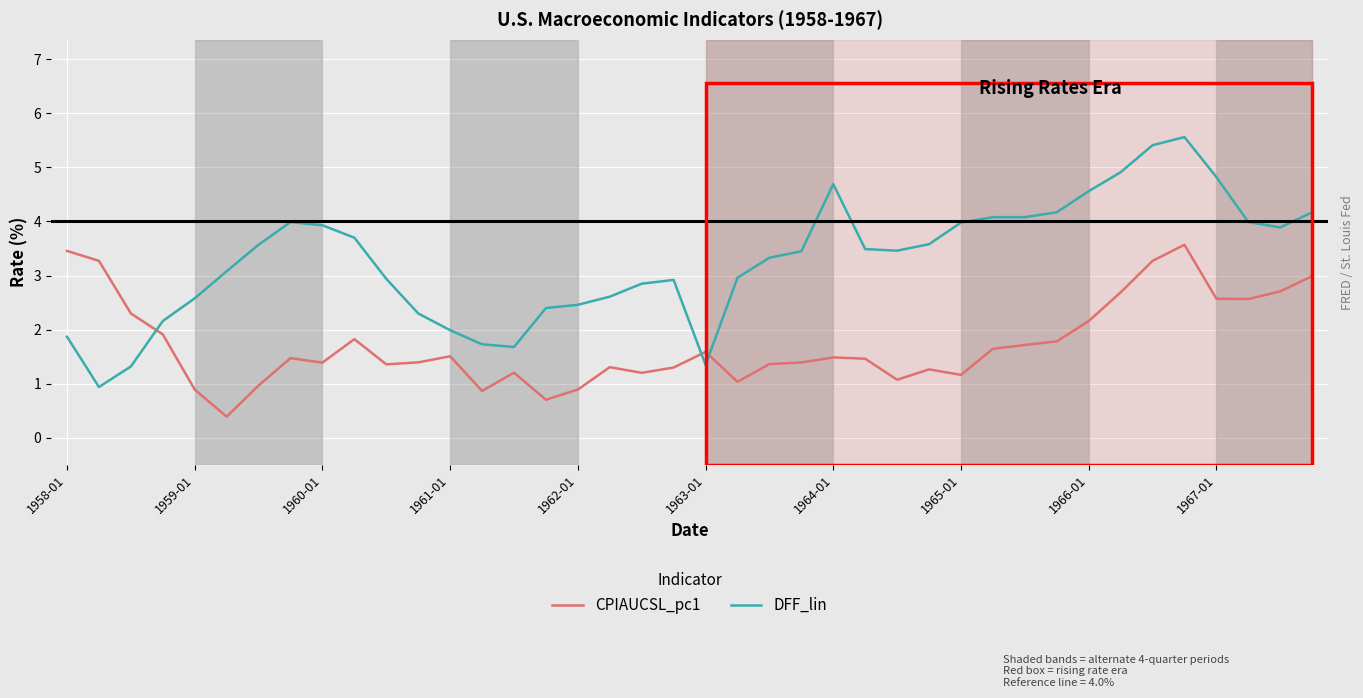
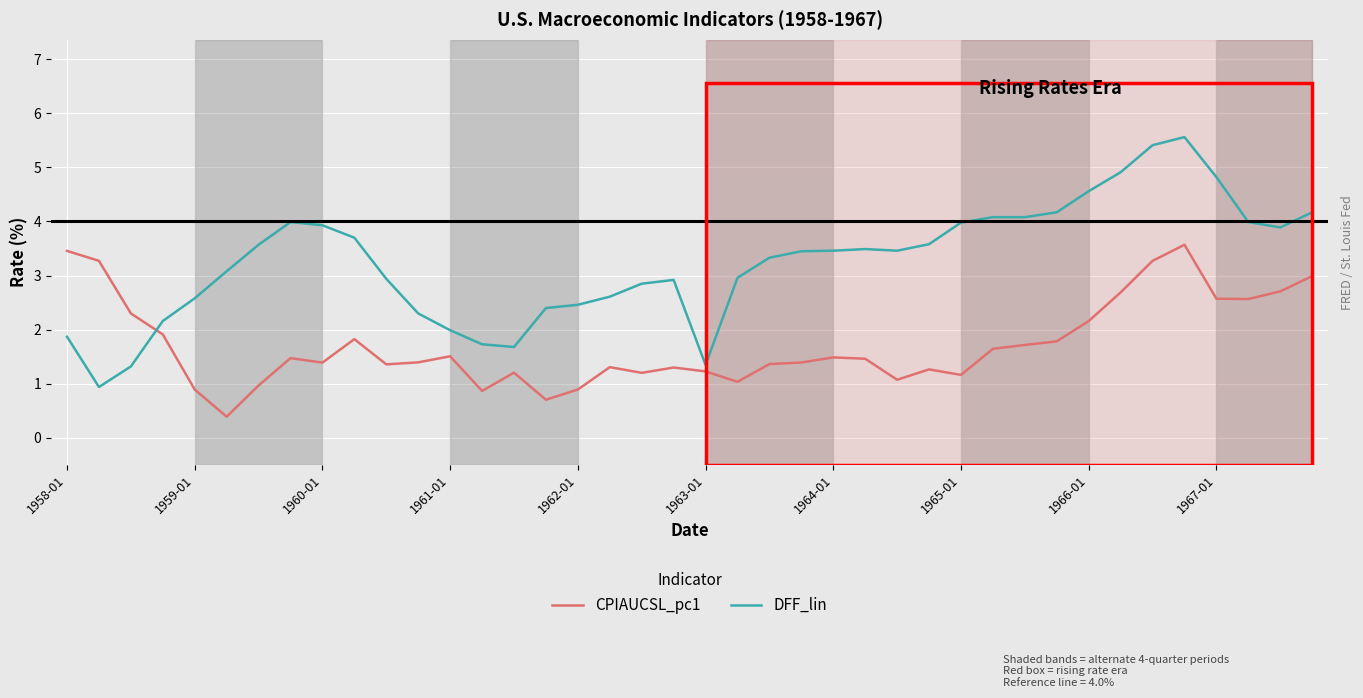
  {
    "CPIAUCSL_pc1": {
      "1958-01": 3.5,
      "1959-01": 0.9,
      "1960-01": 1.4,
      "1961-01": 1.5,
      "1962-01": 0.9,
-     "1963-01": 1.6,
+     "1963-01": 1.2,
      "1964-01": 1.5,
      "1965-01": 1.2,
      "1966-01": 2.2,
      "1967-01": 2.6
    },
    "DFF_lin": {
      "1958-01": 1.9,
      "1959-01": 2.6,
      "1960-01": 3.9,
      "1961-01": 2.0,
      "1962-01": 2.5,
      "1963-01": 1.4,
-     "1964-01": 4.7,
+     "1964-01": 3.5,
      "1965-01": 4.0,
      "1966-01": 4.6,
      "1967-01": 4.8
    }
  }
